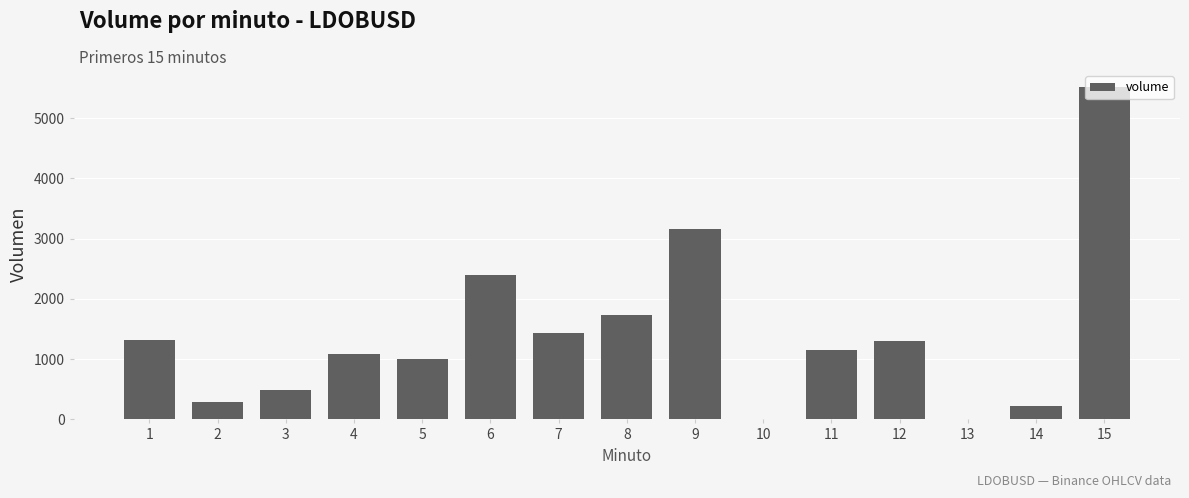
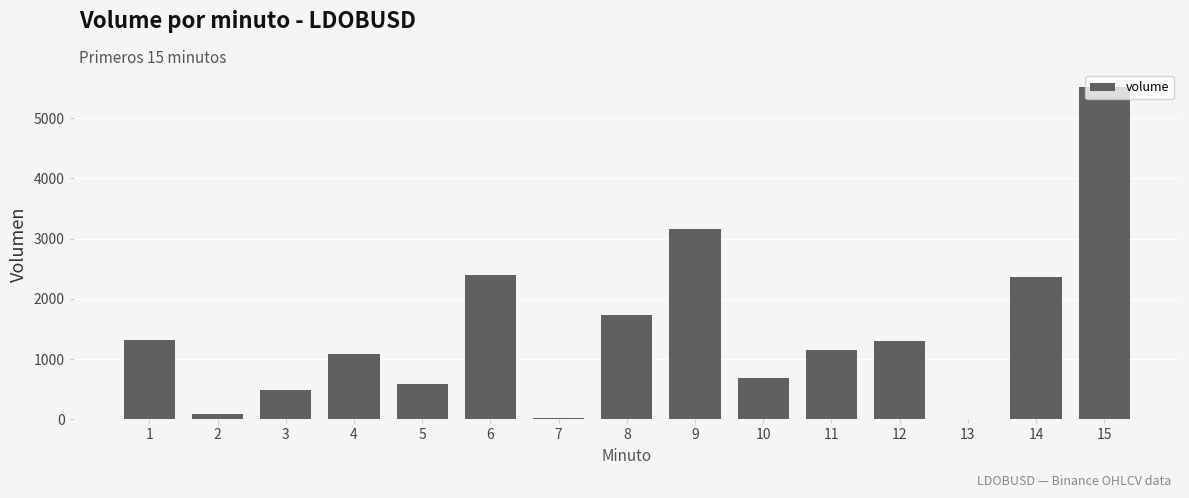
  {
    "1": 1300,
-   "2": 300,
+   "2": 100,
    "3": 500,
    "4": 1100,
-   "5": 1000,
+   "5": 600,
    "6": 2400,
-   "7": 1400,
+   "7": 0,
    "8": 1700,
    "9": 3200,
-   "10": 0,
+   "10": 700,
    "11": 1100,
    "12": 1300,
-   "14": 200
+   "14": 2400
  }
